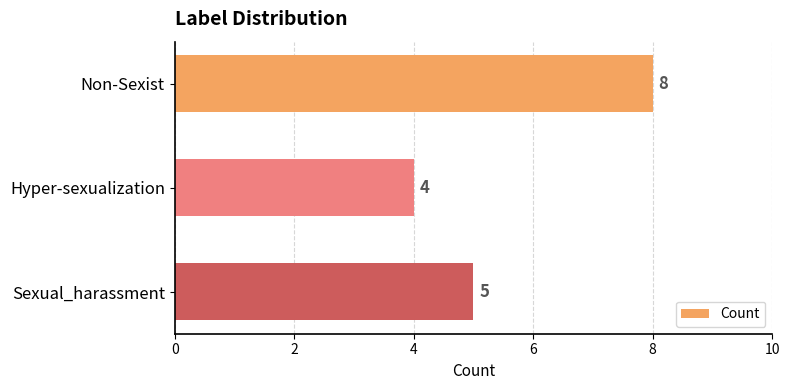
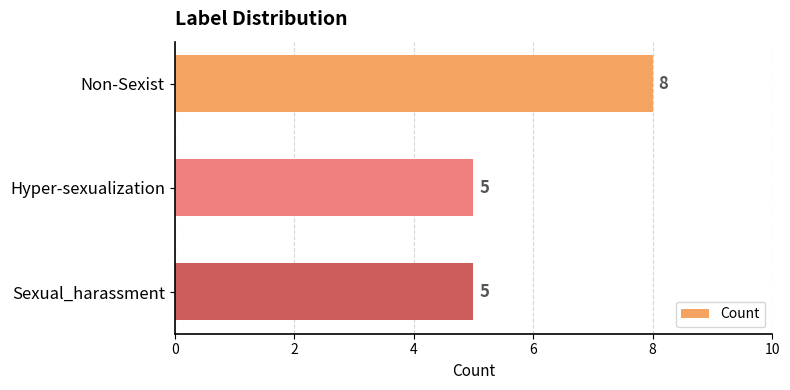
  {
    "Non-Sexist": 8,
-   "Hyper-sexualization": 4,
+   "Hyper-sexualization": 5,
    "Sexual_harassment": 5
  }
